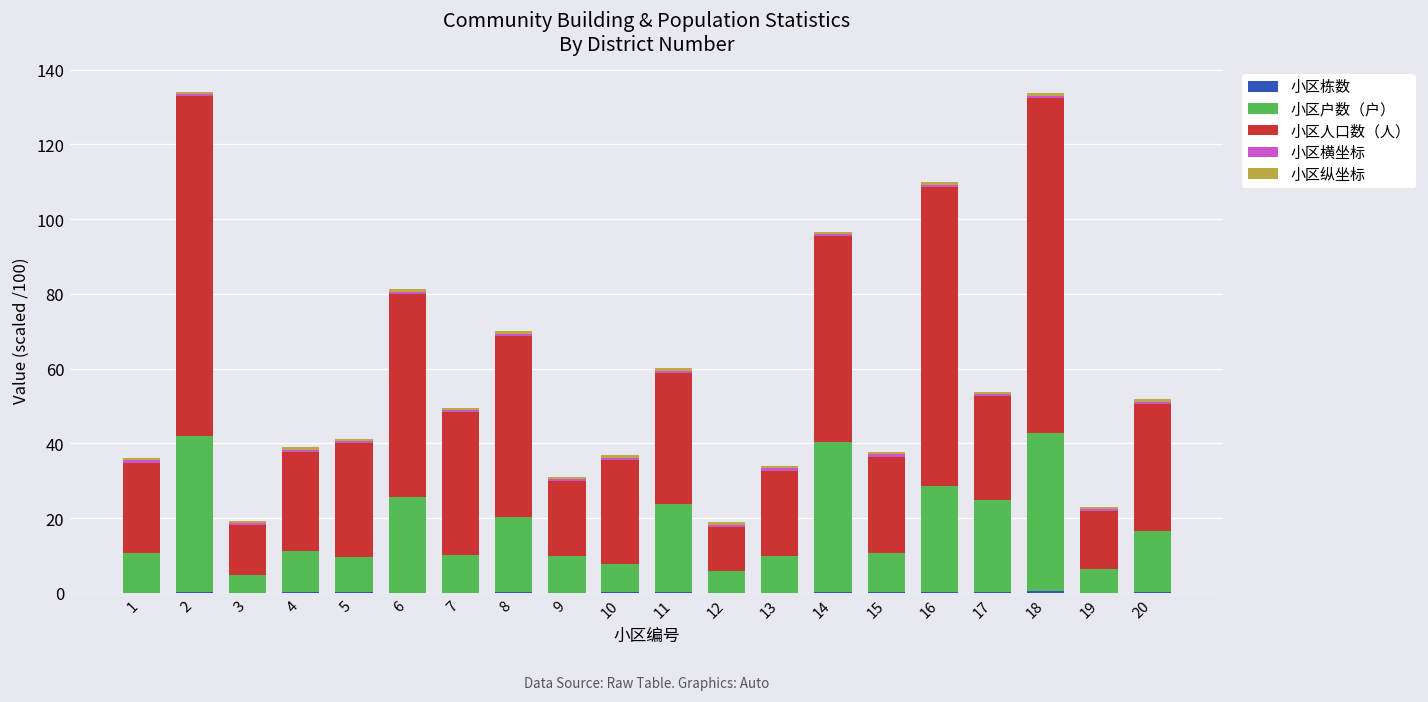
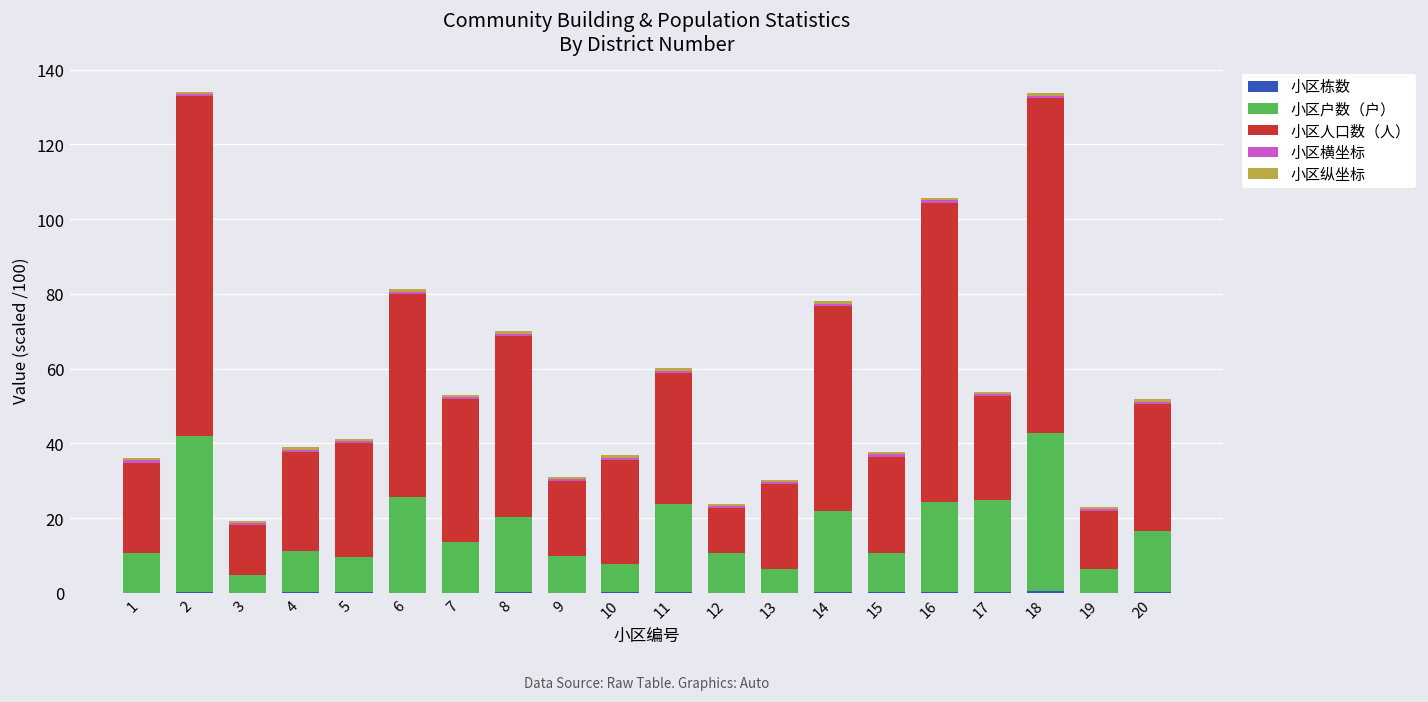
  {
    "小区户数（户）": {
      "1": 11,
      "2": 42,
      "3": 5,
      "4": 11,
      "5": 10,
      "6": 25,
-     "7": 10,
+     "7": 14,
      "8": 20,
      "9": 10,
      "10": 8,
      "11": 24,
-     "12": 6,
-     "13": 10,
-     "14": 40,
+     "12": 11,
+     "13": 6,
+     "14": 22,
      "15": 10,
-     "16": 28,
+     "16": 24,
      "17": 25,
      "18": 42,
      "19": 6,
      "20": 16
    },
    "小区人口数（人）": {
      "1": 24,
      "2": 91,
      "3": 13,
      "4": 27,
      "5": 30,
      "6": 54,
      "7": 38,
      "8": 49,
      "9": 20,
      "10": 28,
      "11": 35,
      "12": 12,
      "13": 23,
      "14": 55,
      "15": 26,
      "16": 80,
      "17": 28,
      "18": 90,
      "19": 15,
      "20": 34
    }
  }
